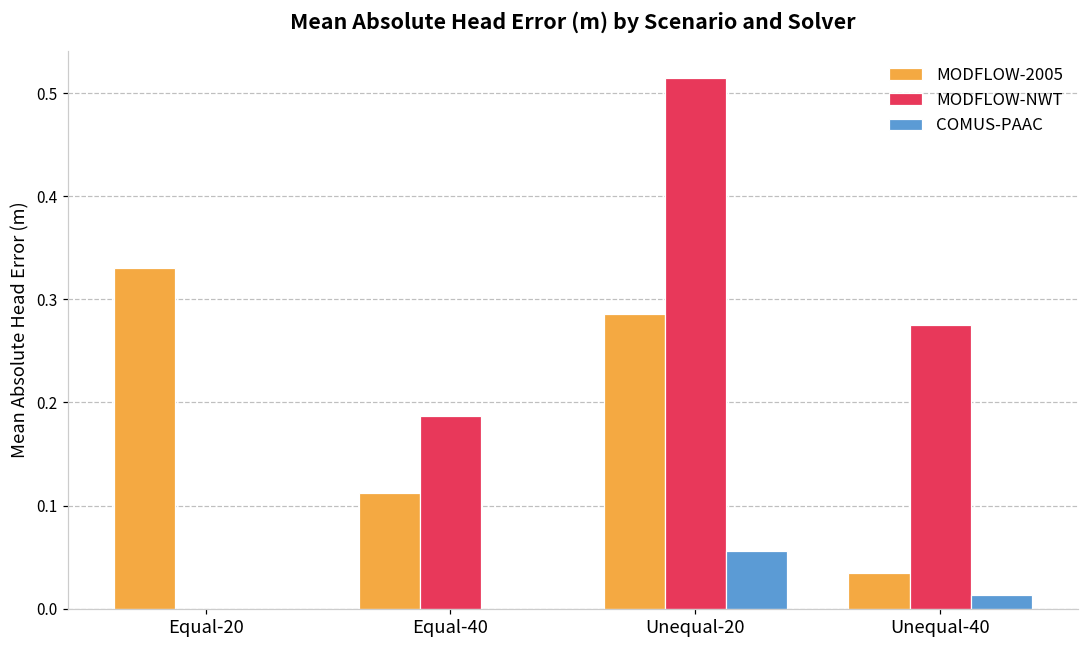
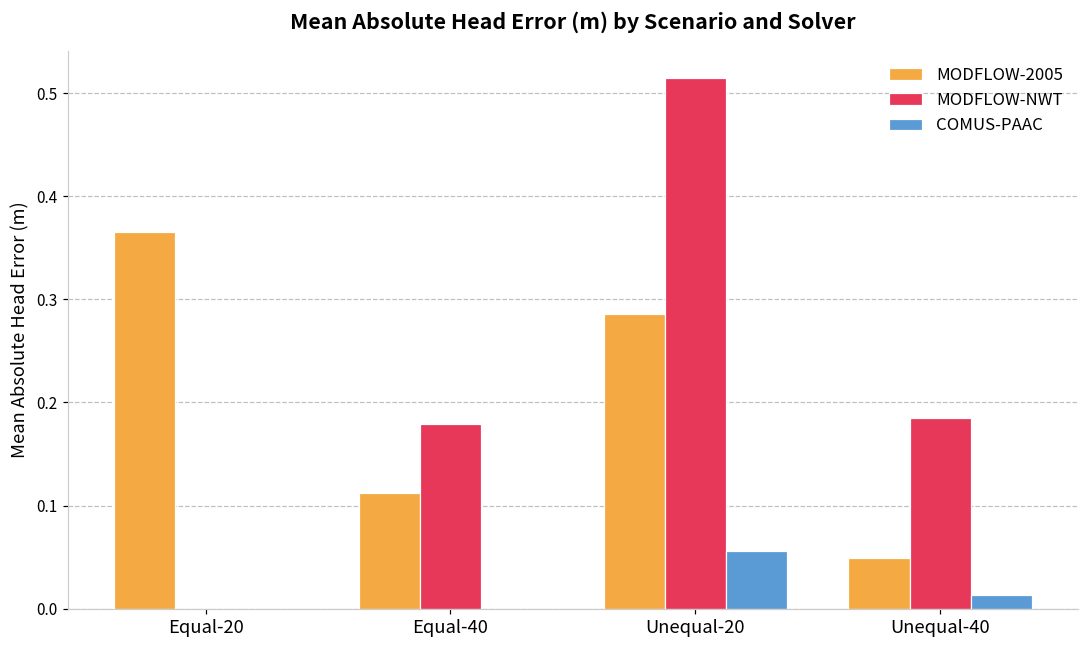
  {
    "MODFLOW-2005": {
-     "Equal-20": 0.33,
+     "Equal-20": 0.37,
      "Equal-40": 0.11,
      "Unequal-20": 0.29,
-     "Unequal-40": 0.03
+     "Unequal-40": 0.05
    },
    "MODFLOW-NWT": {
-     "Equal-40": 0.19,
+     "Equal-40": 0.18,
      "Unequal-20": 0.51,
-     "Unequal-40": 0.28
+     "Unequal-40": 0.19
    },
    "COMUS-PAAC": {
      "Unequal-20": 0.06,
      "Unequal-40": 0.01
    }
  }
